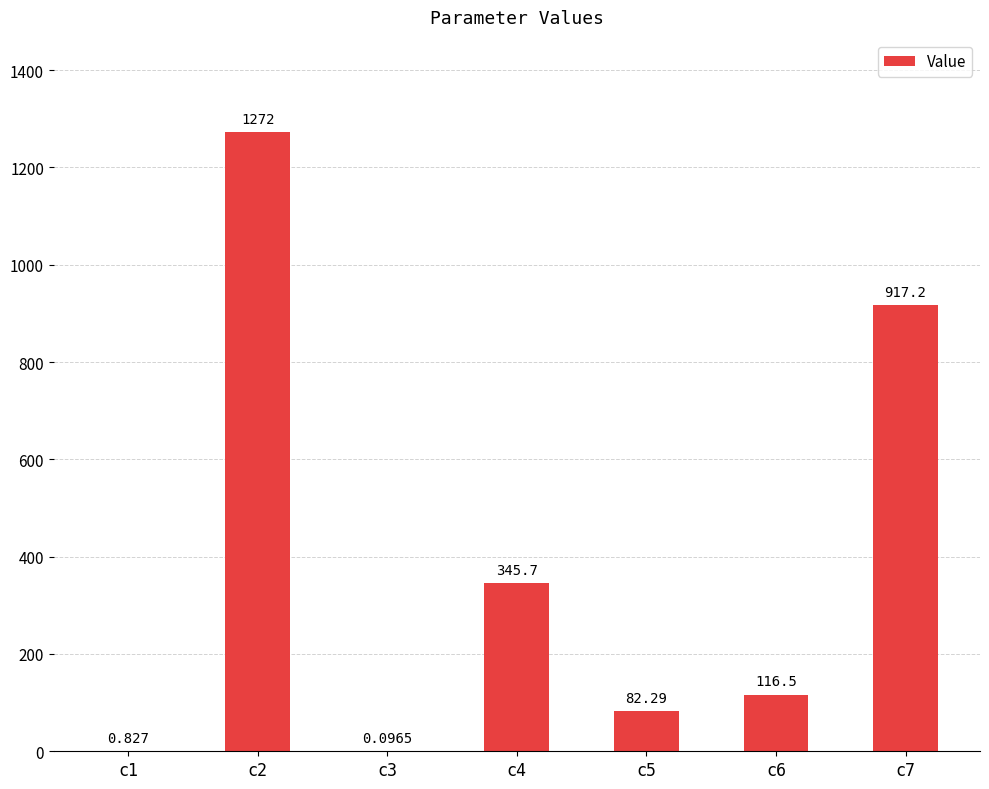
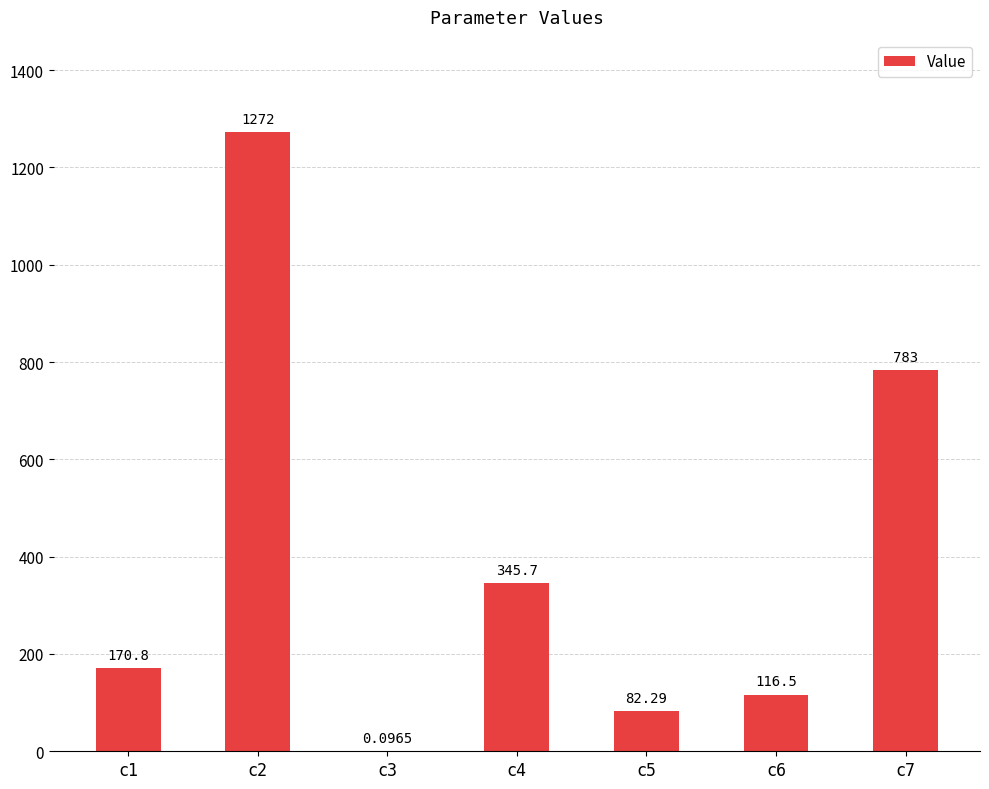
  {
-   "c1": 0.827,
+   "c1": 170.8,
    "c2": 1272,
    "c3": 0.0965,
    "c4": 345.7,
    "c5": 82.29,
    "c6": 116.5,
-   "c7": 917.2
+   "c7": 783
  }
